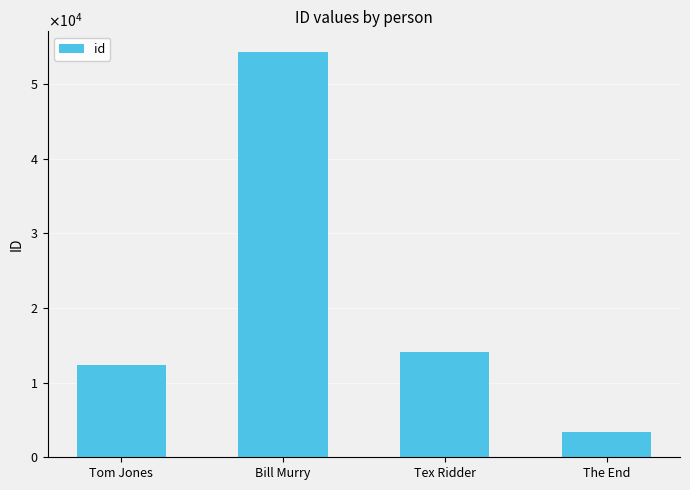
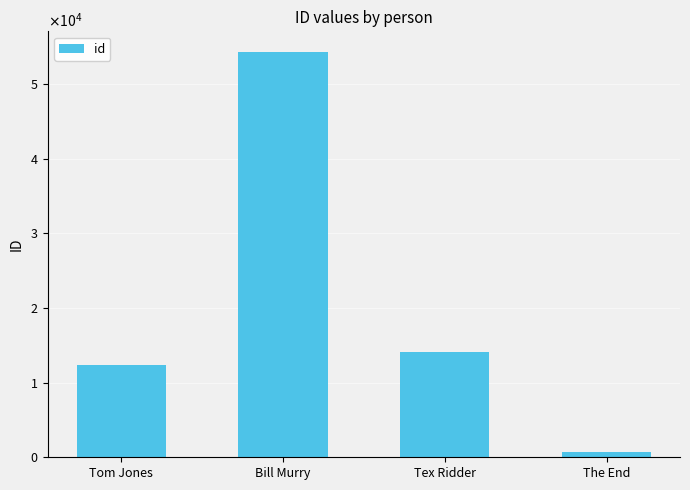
  {
    "Tom Jones": 12000,
    "Bill Murry": 54000,
    "Tex Ridder": 14000,
-   "The End": 3000
+   "The End": 1000
  }
